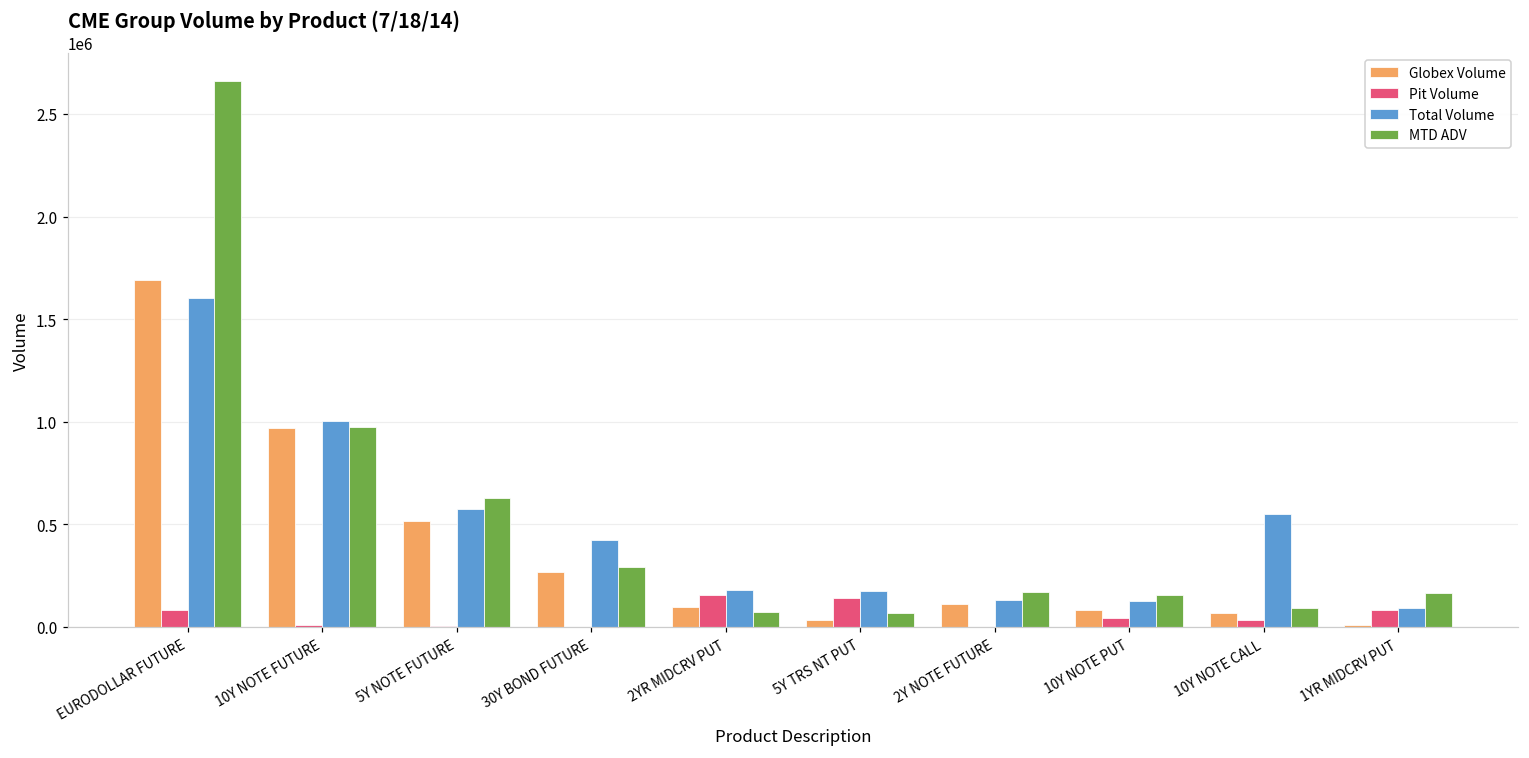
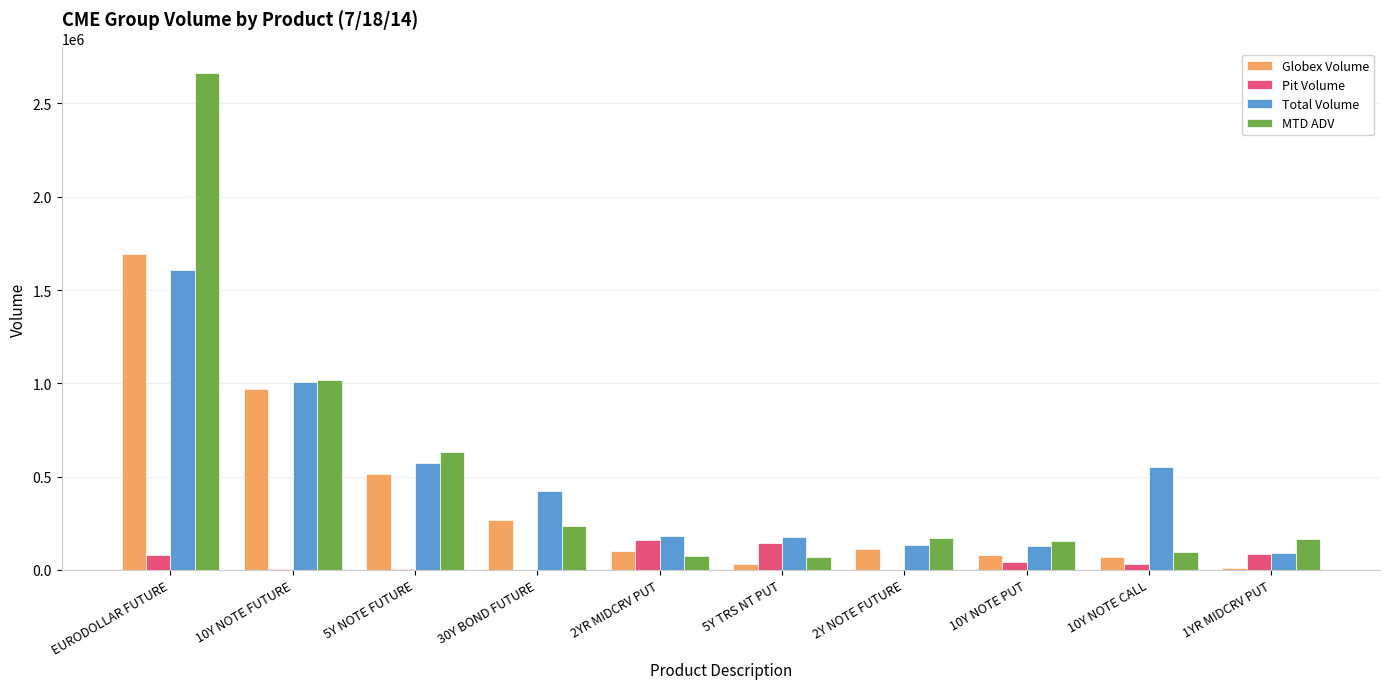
  {
    "Globex Volume": {
      "EURODOLLAR FUTURE": 1690000,
      "10Y NOTE FUTURE": 970000,
      "5Y NOTE FUTURE": 520000,
      "30Y BOND FUTURE": 270000,
      "2YR MIDCRV PUT": 100000,
      "5Y TRS NT PUT": 30000,
      "2Y NOTE FUTURE": 110000,
      "10Y NOTE PUT": 80000,
      "10Y NOTE CALL": 70000
    },
    "Pit Volume": {
      "EURODOLLAR FUTURE": 80000,
      "2YR MIDCRV PUT": 160000,
      "5Y TRS NT PUT": 140000,
      "10Y NOTE PUT": 40000,
      "10Y NOTE CALL": 30000,
      "1YR MIDCRV PUT": 80000
    },
    "Total Volume": {
      "EURODOLLAR FUTURE": 1600000,
      "10Y NOTE FUTURE": 1000000,
      "5Y NOTE FUTURE": 570000,
      "30Y BOND FUTURE": 420000,
      "2YR MIDCRV PUT": 180000,
      "5Y TRS NT PUT": 180000,
      "2Y NOTE FUTURE": 130000,
      "10Y NOTE PUT": 130000,
      "10Y NOTE CALL": 550000,
      "1YR MIDCRV PUT": 90000
    },
    "MTD ADV": {
      "EURODOLLAR FUTURE": 2660000,
-     "10Y NOTE FUTURE": 970000,
+     "10Y NOTE FUTURE": 1020000,
      "5Y NOTE FUTURE": 630000,
-     "30Y BOND FUTURE": 290000,
+     "30Y BOND FUTURE": 230000,
      "2YR MIDCRV PUT": 70000,
      "5Y TRS NT PUT": 70000,
      "2Y NOTE FUTURE": 170000,
      "10Y NOTE PUT": 160000,
      "10Y NOTE CALL": 90000,
      "1YR MIDCRV PUT": 160000
    }
  }
